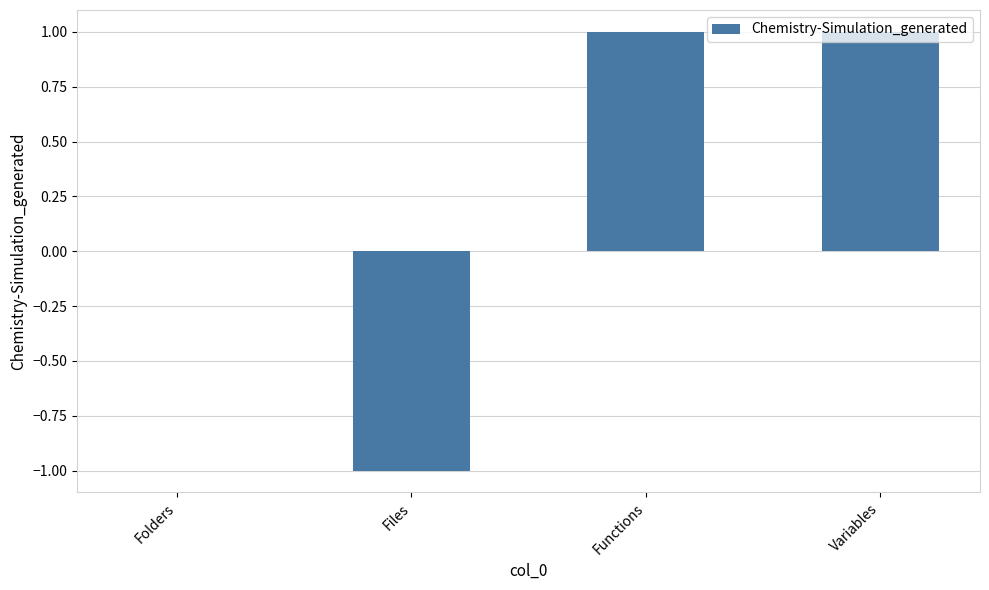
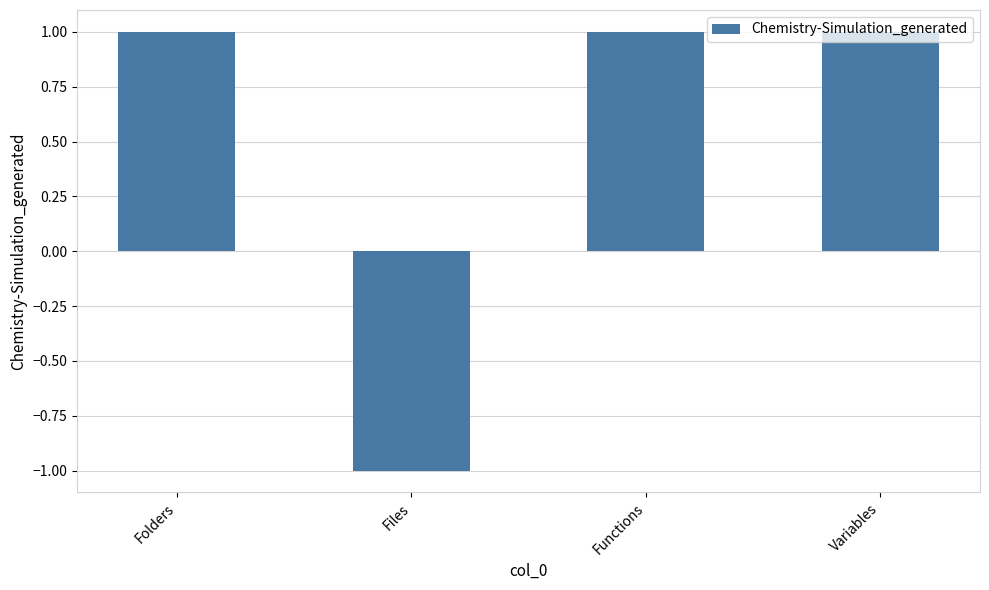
  {
-   "Folders": 0,
+   "Folders": 1,
    "Files": -1,
    "Functions": 1
  }
